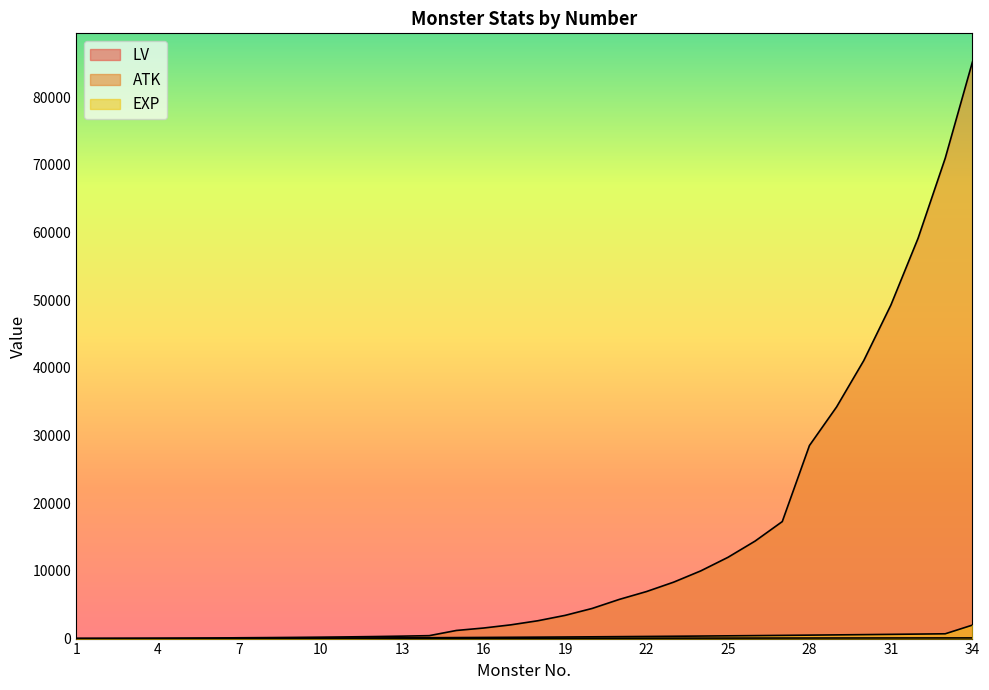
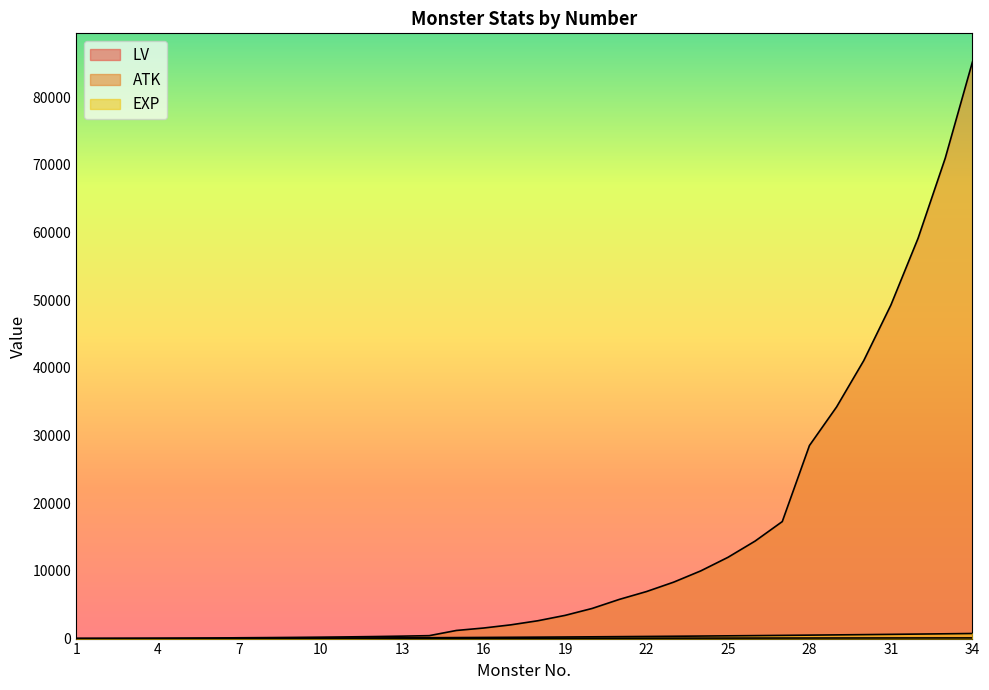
  {
    "EXP": {
      "28": 1000,
      "31": 1000,
-     "34": 2000
+     "34": 1000
    }
  }
